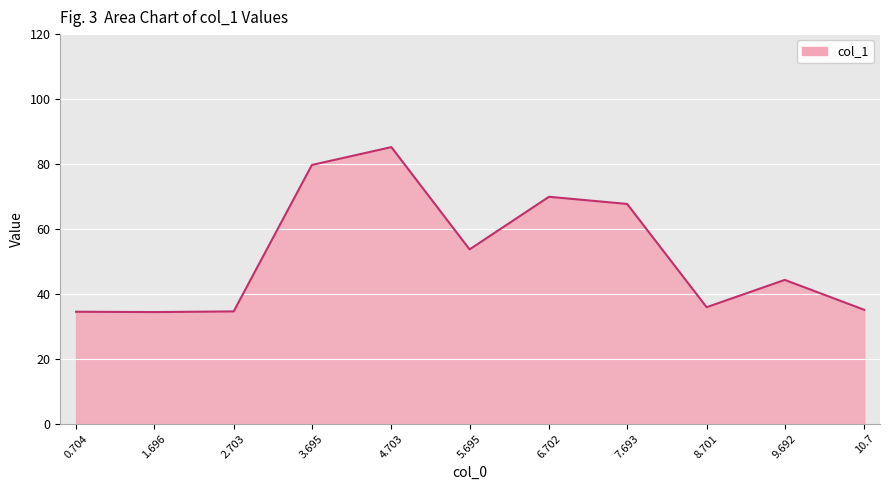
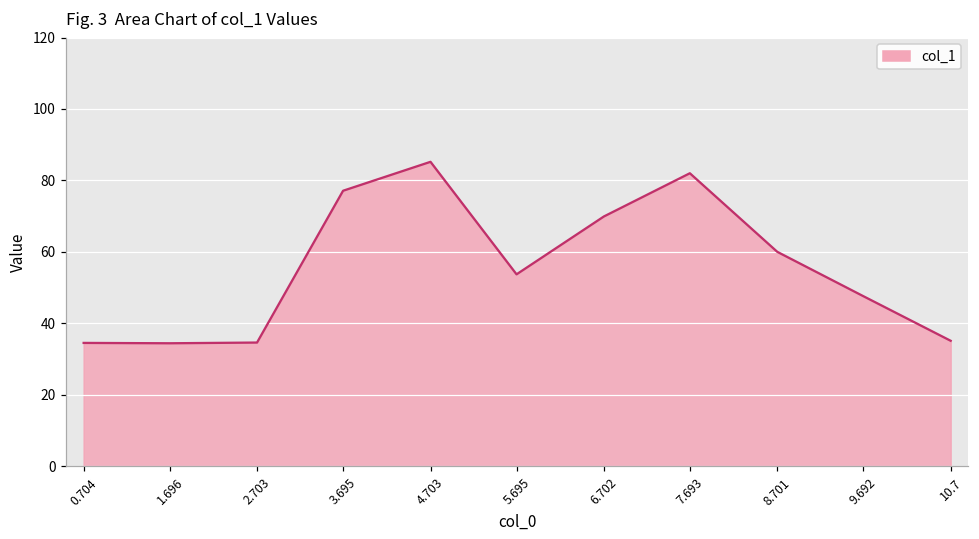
  {
    "0.704": 35,
    "1.696": 34,
    "2.703": 35,
-   "3.695": 80,
+   "3.695": 77,
    "4.703": 85,
    "5.695": 54,
    "6.702": 70,
-   "7.693": 68,
-   "8.701": 36,
-   "9.692": 44,
+   "7.693": 82,
+   "8.701": 60,
+   "9.692": 48,
    "10.7": 35
  }
